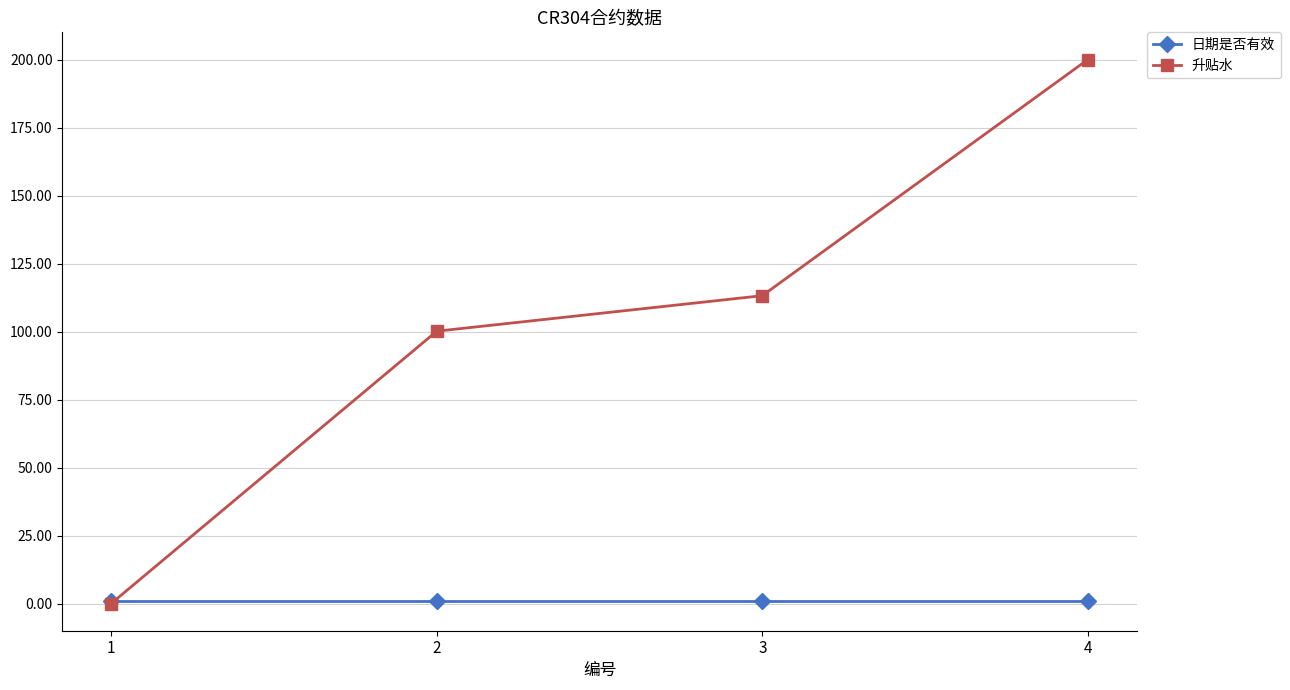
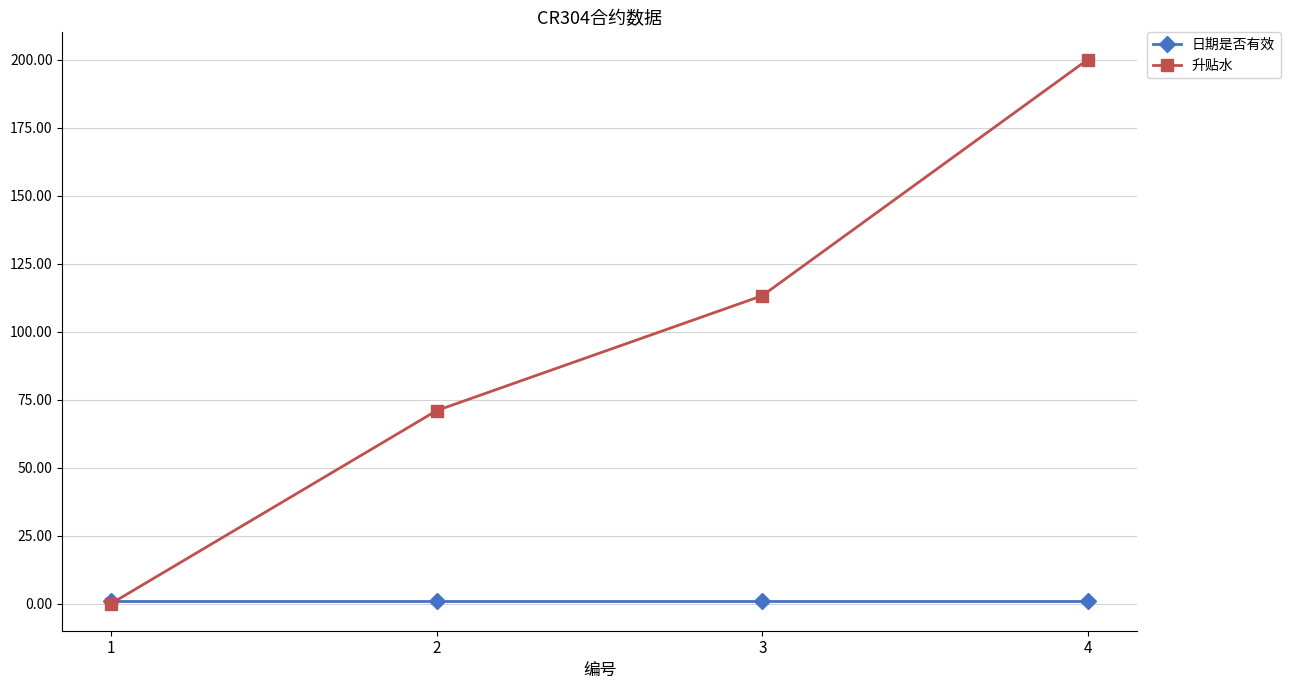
  {
    "日期是否有效": {
      "1": 1,
      "2": 1,
      "3": 1,
      "4": 1
    },
    "升贴水": {
      "1": 0,
-     "2": 100,
+     "2": 71,
      "3": 113,
      "4": 200
    }
  }
